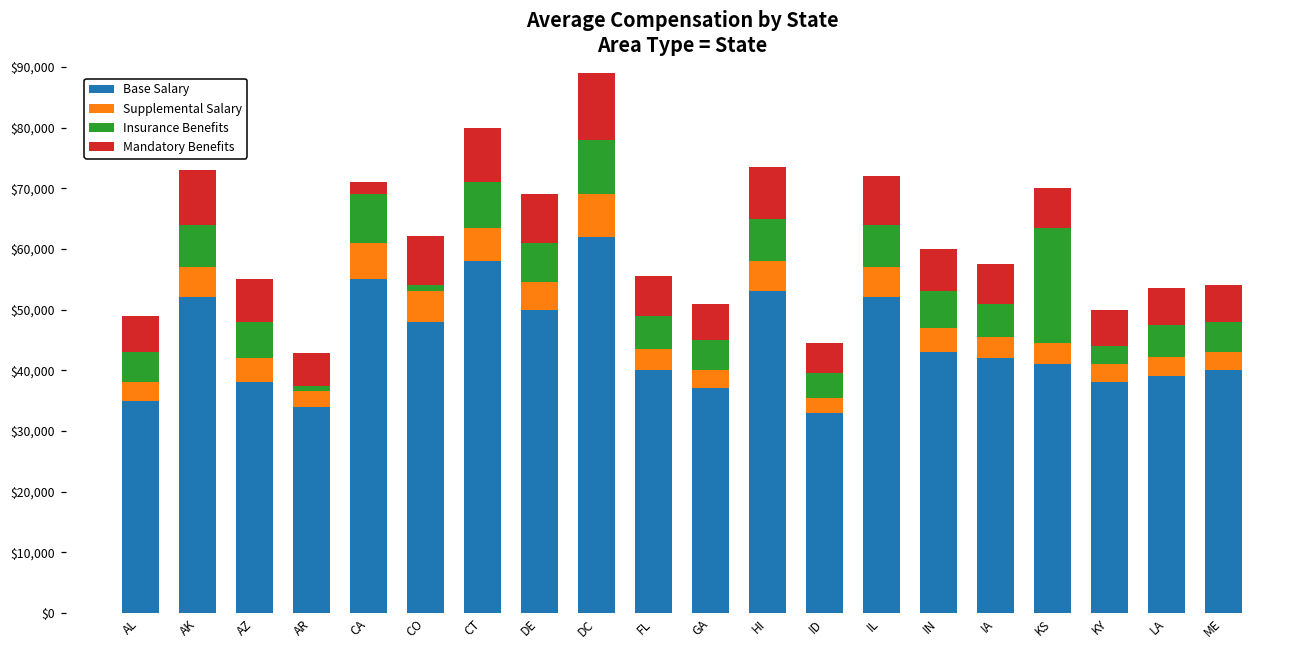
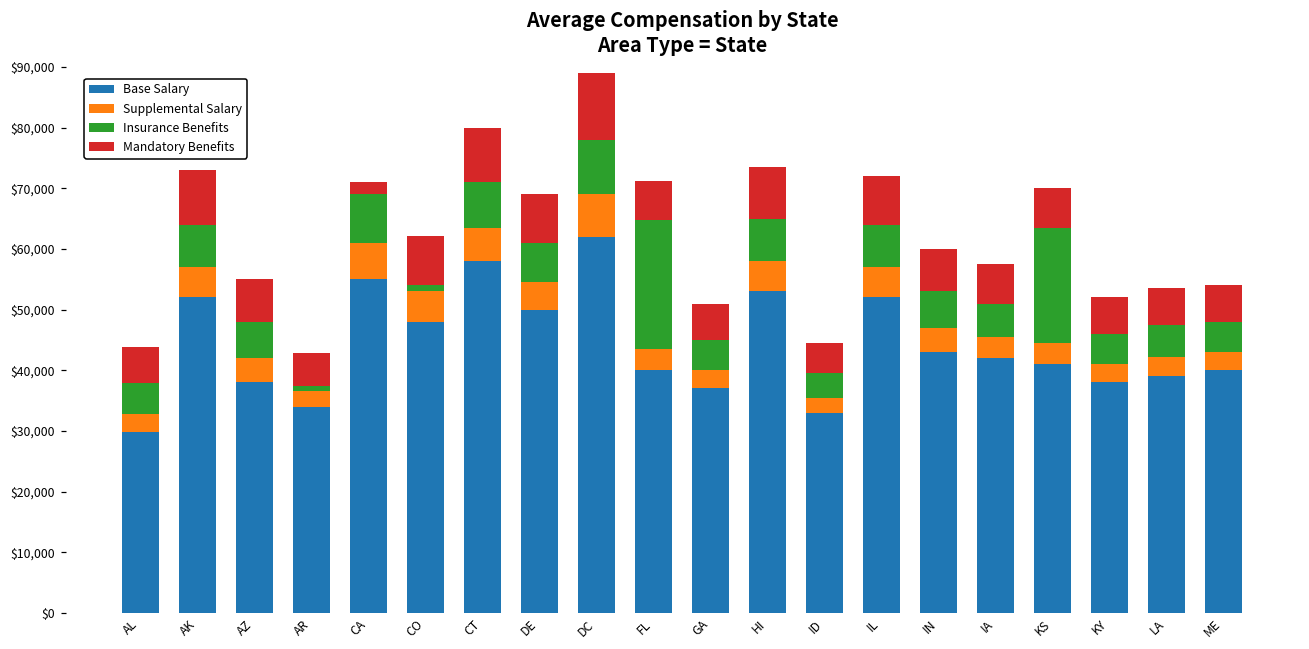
  {
    "Base Salary": {
-     "AL": "$35,000",
+     "AL": "$30,000",
      "AK": "$52,000",
      "AZ": "$38,000",
      "AR": "$34,000",
      "CA": "$55,000",
      "CO": "$48,000",
      "CT": "$58,000",
      "DE": "$50,000",
      "DC": "$62,000",
      "FL": "$40,000",
      "GA": "$37,000",
      "HI": "$53,000",
      "ID": "$33,000",
      "IL": "$52,000",
      "IN": "$43,000",
      "IA": "$42,000",
      "KS": "$41,000",
      "KY": "$38,000",
      "LA": "$39,000",
      "ME": "$40,000"
    },
    "Supplemental Salary": {
      "AL": "$3,000",
      "AK": "$5,000",
      "AZ": "$4,000",
      "AR": "$3,000",
      "CA": "$6,000",
      "CO": "$5,000",
      "CT": "$6,000",
      "DE": "$5,000",
      "DC": "$7,000",
      "FL": "$4,000",
      "GA": "$3,000",
      "HI": "$5,000",
      "ID": "$3,000",
      "IL": "$5,000",
      "IN": "$4,000",
      "IA": "$4,000",
      "KS": "$4,000",
      "KY": "$3,000",
      "LA": "$3,000",
      "ME": "$3,000"
    },
    "Insurance Benefits": {
      "AL": "$5,000",
      "AK": "$7,000",
      "AZ": "$6,000",
      "AR": "$1,000",
      "CA": "$8,000",
      "CO": "$1,000",
      "CT": "$8,000",
      "DE": "$7,000",
      "DC": "$9,000",
-     "FL": "$6,000",
+     "FL": "$21,000",
      "GA": "$5,000",
      "HI": "$7,000",
      "ID": "$4,000",
      "IL": "$7,000",
      "IN": "$6,000",
      "IA": "$6,000",
      "KS": "$19,000",
-     "KY": "$3,000",
+     "KY": "$5,000",
      "LA": "$5,000",
      "ME": "$5,000"
    },
    "Mandatory Benefits": {
      "AL": "$6,000",
      "AK": "$9,000",
      "AZ": "$7,000",
      "AR": "$6,000",
      "CA": "$2,000",
      "CO": "$8,000",
      "CT": "$9,000",
      "DE": "$8,000",
      "DC": "$11,000",
      "FL": "$7,000",
      "GA": "$6,000",
      "HI": "$9,000",
      "ID": "$5,000",
      "IL": "$8,000",
      "IN": "$7,000",
      "IA": "$7,000",
      "KS": "$7,000",
      "KY": "$6,000",
      "LA": "$6,000",
      "ME": "$6,000"
    }
  }
